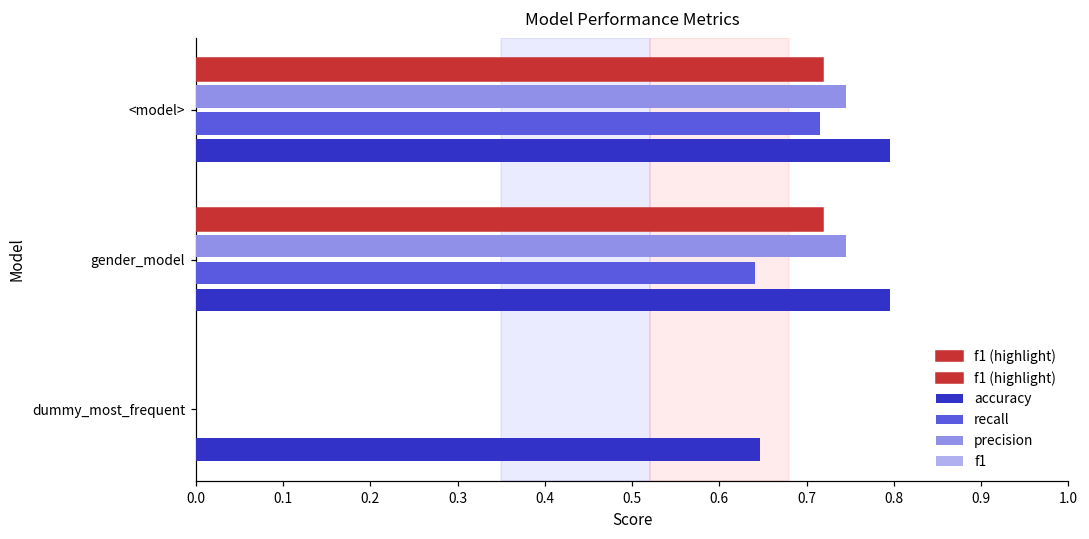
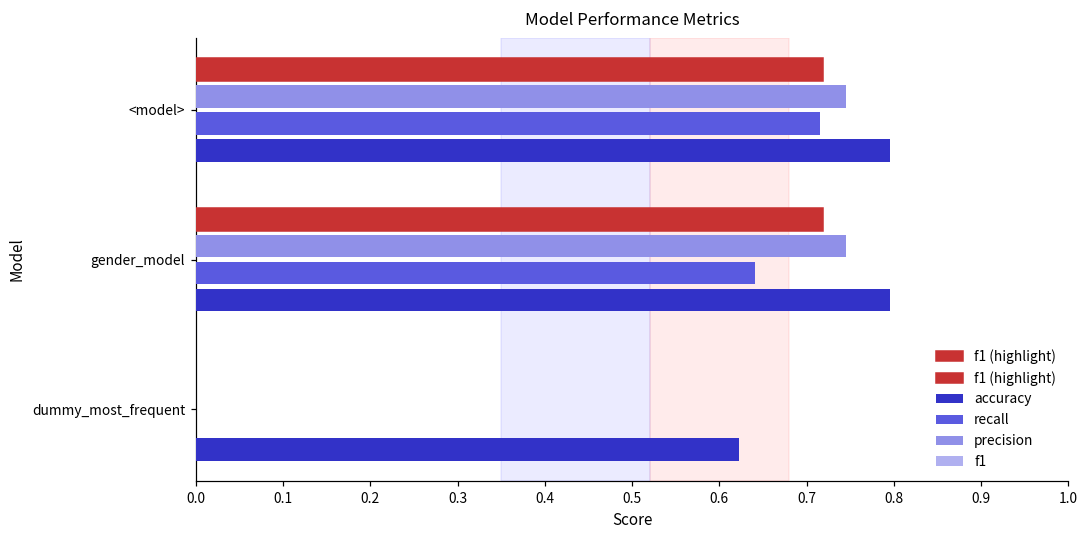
  {
    "accuracy": {
      "<model>": 0.80,
      "gender_model": 0.80,
-     "dummy_most_frequent": 0.65
+     "dummy_most_frequent": 0.62
    },
    "recall": {
      "<model>": 0.72,
      "gender_model": 0.64,
      "dummy_most_frequent": 0.00
    }
  }
